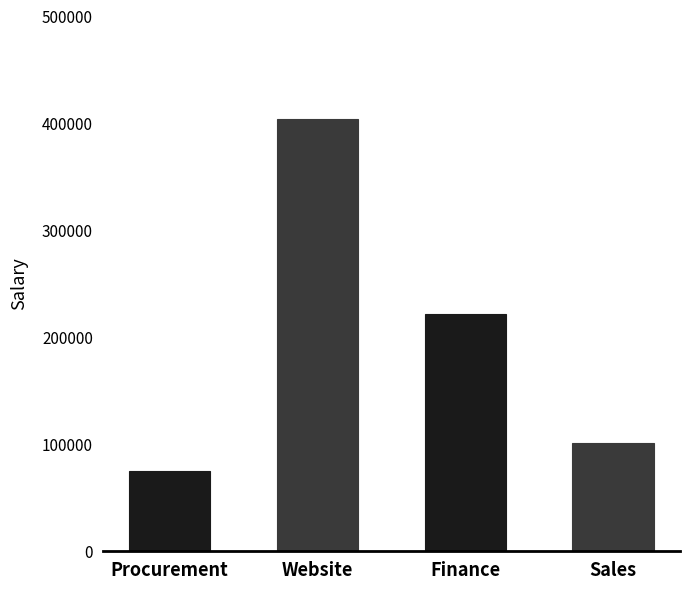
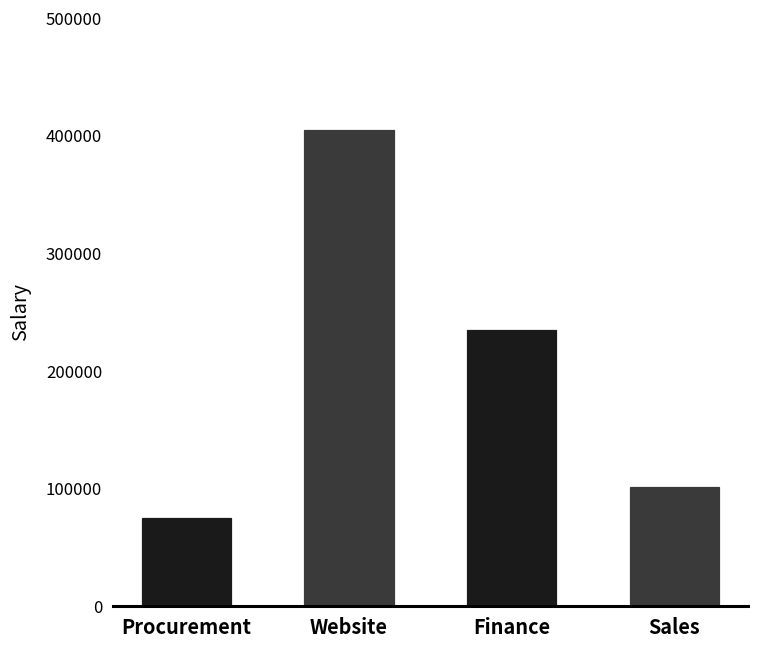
  {
    "Procurement": 75000,
    "Website": 405000,
-   "Finance": 222000,
+   "Finance": 235000,
    "Sales": 101000
  }
